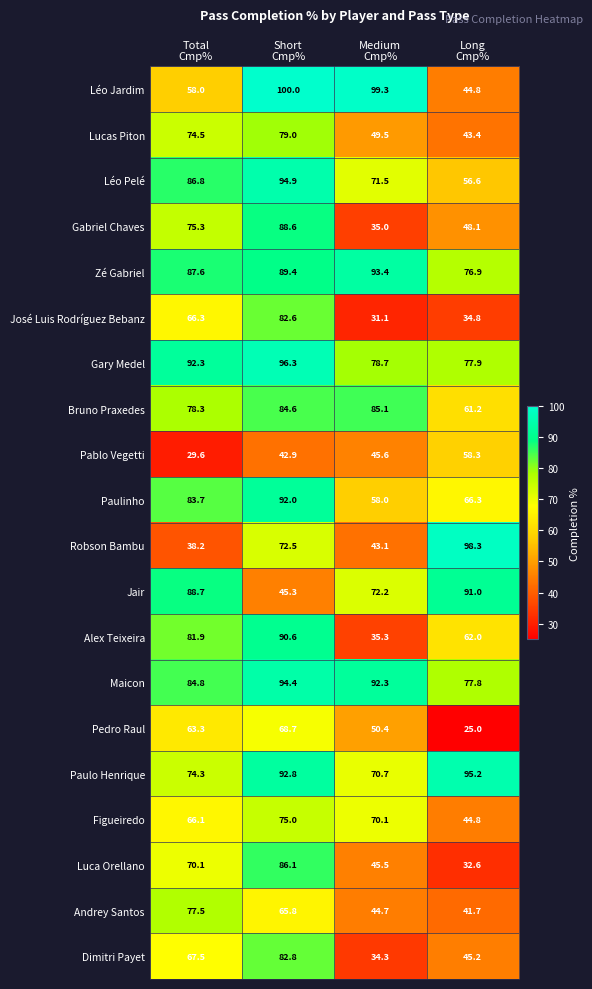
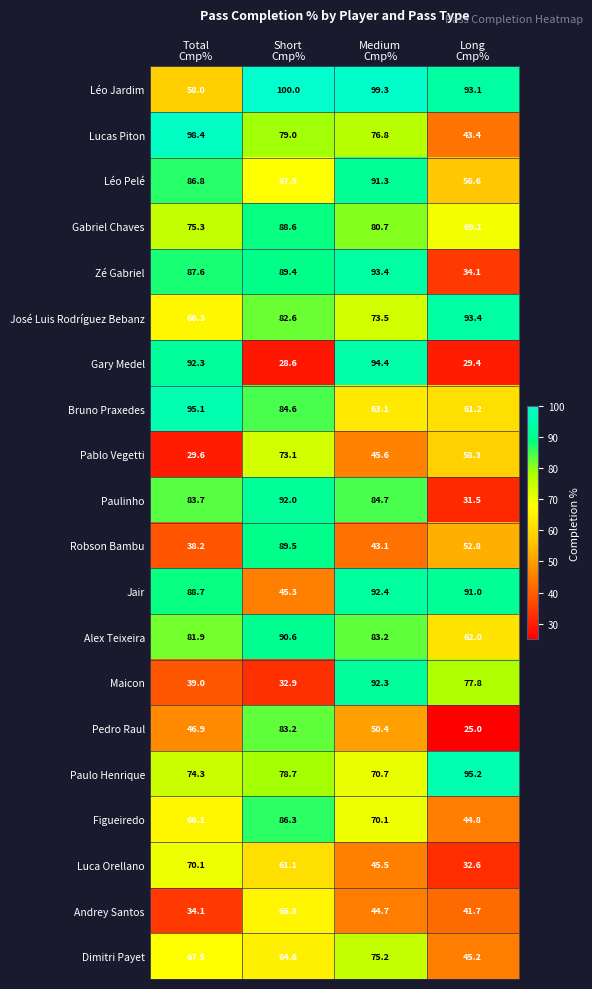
  {
    "Léo Jardim": {
      "Total Cmp%": 58.0,
      "Short Cmp%": 100.0,
      "Medium Cmp%": 99.3,
-     "Long Cmp%": 44.8
+     "Long Cmp%": 93.1
    },
    "Lucas Piton": {
-     "Total Cmp%": 74.5,
+     "Total Cmp%": 98.4,
      "Short Cmp%": 79.0,
-     "Medium Cmp%": 49.5,
+     "Medium Cmp%": 76.8,
      "Long Cmp%": 43.4
    },
    "Léo Pelé": {
      "Total Cmp%": 86.8,
-     "Short Cmp%": 94.9,
-     "Medium Cmp%": 71.5,
+     "Short Cmp%": 67.5,
+     "Medium Cmp%": 91.3,
      "Long Cmp%": 56.6
    },
    "Gabriel Chaves": {
      "Total Cmp%": 75.3,
      "Short Cmp%": 88.6,
-     "Medium Cmp%": 35.0,
-     "Long Cmp%": 48.1
+     "Medium Cmp%": 80.7,
+     "Long Cmp%": 69.1
    },
    "Zé Gabriel": {
      "Total Cmp%": 87.6,
      "Short Cmp%": 89.4,
      "Medium Cmp%": 93.4,
-     "Long Cmp%": 76.9
+     "Long Cmp%": 34.1
    },
    "José Luis Rodríguez Bebanz": {
      "Total Cmp%": 66.3,
      "Short Cmp%": 82.6,
-     "Medium Cmp%": 31.1,
-     "Long Cmp%": 34.8
+     "Medium Cmp%": 73.5,
+     "Long Cmp%": 93.4
    },
    "Gary Medel": {
      "Total Cmp%": 92.3,
-     "Short Cmp%": 96.3,
-     "Medium Cmp%": 78.7,
-     "Long Cmp%": 77.9
+     "Short Cmp%": 28.6,
+     "Medium Cmp%": 94.4,
+     "Long Cmp%": 29.4
    },
    "Bruno Praxedes": {
-     "Total Cmp%": 78.3,
+     "Total Cmp%": 95.1,
      "Short Cmp%": 84.6,
-     "Medium Cmp%": 85.1,
+     "Medium Cmp%": 63.1,
      "Long Cmp%": 61.2
    },
    "Pablo Vegetti": {
      "Total Cmp%": 29.6,
-     "Short Cmp%": 42.9,
+     "Short Cmp%": 73.1,
      "Medium Cmp%": 45.6,
      "Long Cmp%": 58.3
    },
    "Paulinho": {
      "Total Cmp%": 83.7,
      "Short Cmp%": 92.0,
-     "Medium Cmp%": 58.0,
-     "Long Cmp%": 66.3
+     "Medium Cmp%": 84.7,
+     "Long Cmp%": 31.5
    },
    "Robson Bambu": {
      "Total Cmp%": 38.2,
-     "Short Cmp%": 72.5,
+     "Short Cmp%": 89.5,
      "Medium Cmp%": 43.1,
-     "Long Cmp%": 98.3
+     "Long Cmp%": 52.8
    },
    "Jair": {
      "Total Cmp%": 88.7,
      "Short Cmp%": 45.3,
-     "Medium Cmp%": 72.2,
+     "Medium Cmp%": 92.4,
      "Long Cmp%": 91.0
    },
    "Alex Teixeira": {
      "Total Cmp%": 81.9,
      "Short Cmp%": 90.6,
-     "Medium Cmp%": 35.3,
+     "Medium Cmp%": 83.2,
      "Long Cmp%": 62.0
    },
    "Maicon": {
-     "Total Cmp%": 84.8,
-     "Short Cmp%": 94.4,
+     "Total Cmp%": 39.0,
+     "Short Cmp%": 32.9,
      "Medium Cmp%": 92.3,
      "Long Cmp%": 77.8
    },
    "Pedro Raul": {
-     "Total Cmp%": 63.3,
-     "Short Cmp%": 68.7,
+     "Total Cmp%": 46.9,
+     "Short Cmp%": 83.2,
      "Medium Cmp%": 50.4,
      "Long Cmp%": 25.0
    },
    "Paulo Henrique": {
      "Total Cmp%": 74.3,
-     "Short Cmp%": 92.8,
+     "Short Cmp%": 78.7,
      "Medium Cmp%": 70.7,
      "Long Cmp%": 95.2
    },
    "Figueiredo": {
      "Total Cmp%": 66.1,
-     "Short Cmp%": 75.0,
+     "Short Cmp%": 86.3,
      "Medium Cmp%": 70.1,
      "Long Cmp%": 44.8
    },
    "Luca Orellano": {
      "Total Cmp%": 70.1,
-     "Short Cmp%": 86.1,
+     "Short Cmp%": 61.1,
      "Medium Cmp%": 45.5,
      "Long Cmp%": 32.6
    },
    "Andrey Santos": {
-     "Total Cmp%": 77.5,
+     "Total Cmp%": 34.1,
      "Short Cmp%": 65.8,
      "Medium Cmp%": 44.7,
      "Long Cmp%": 41.7
    },
    "Dimitri Payet": {
      "Total Cmp%": 67.5,
-     "Short Cmp%": 82.8,
-     "Medium Cmp%": 34.3,
+     "Short Cmp%": 64.6,
+     "Medium Cmp%": 75.2,
      "Long Cmp%": 45.2
    }
  }
